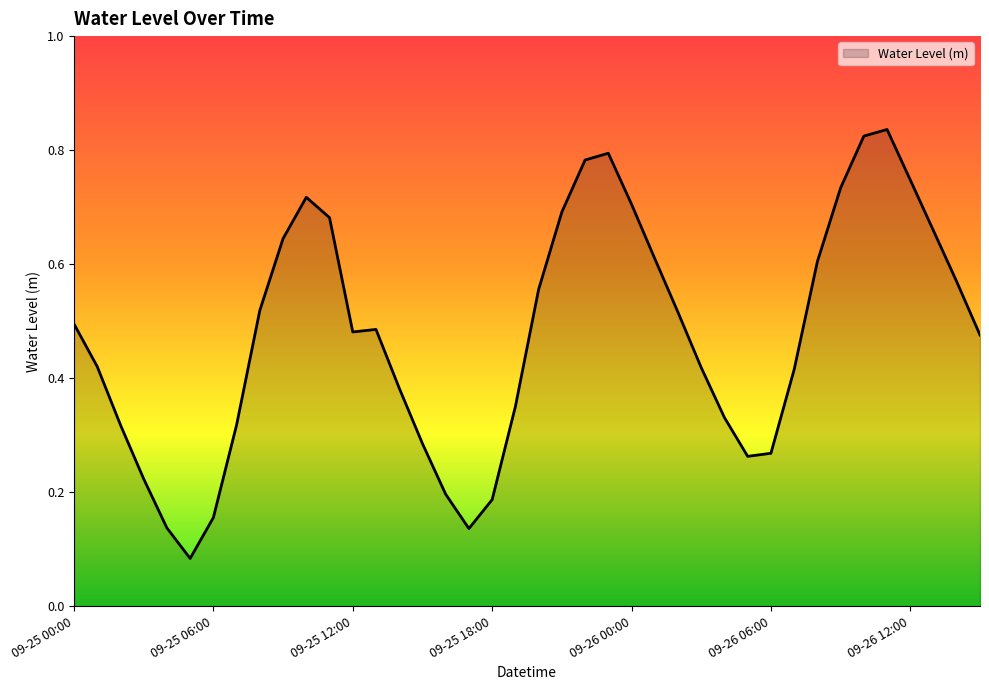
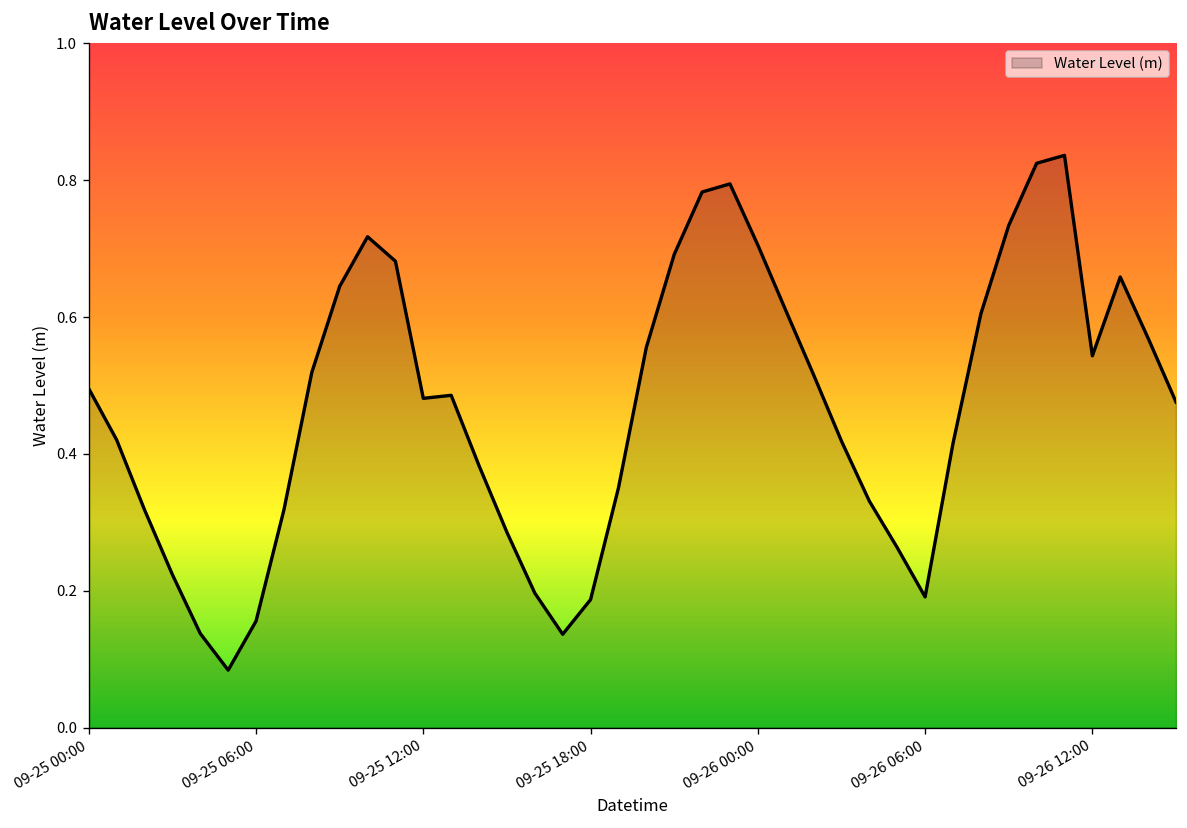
  {
    "09-25 00:00": 0.50,
    "09-25 06:00": 0.16,
    "09-25 12:00": 0.48,
    "09-25 18:00": 0.19,
    "09-26 00:00": 0.71,
-   "09-26 06:00": 0.27,
-   "09-26 12:00": 0.75
+   "09-26 06:00": 0.19,
+   "09-26 12:00": 0.54
  }
